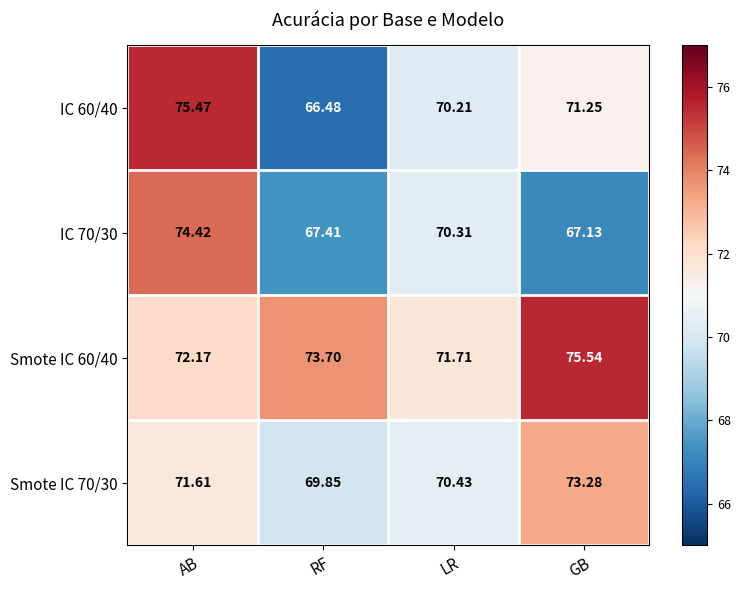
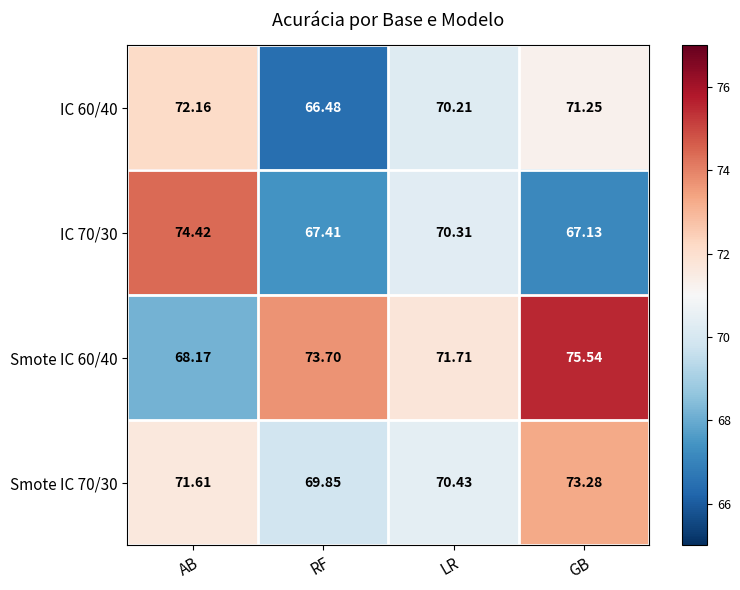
  {
    "IC 60/40": {
-     "AB": 75.47,
+     "AB": 72.16,
      "RF": 66.48,
      "LR": 70.21,
      "GB": 71.25
    },
    "IC 70/30": {
      "AB": 74.42,
      "RF": 67.41,
      "LR": 70.31,
      "GB": 67.13
    },
    "Smote IC 60/40": {
-     "AB": 72.17,
+     "AB": 68.17,
      "RF": 73.70,
      "LR": 71.71,
      "GB": 75.54
    },
    "Smote IC 70/30": {
      "AB": 71.61,
      "RF": 69.85,
      "LR": 70.43,
      "GB": 73.28
    }
  }
